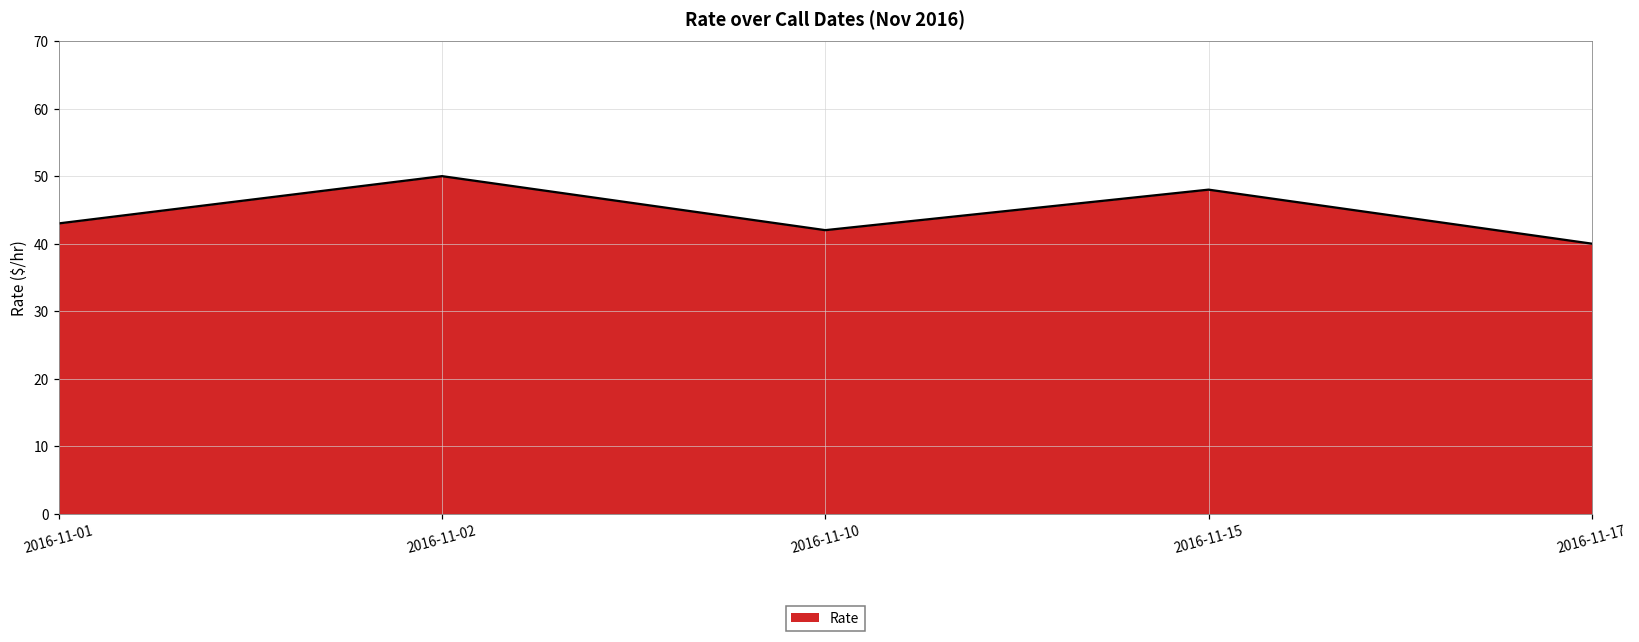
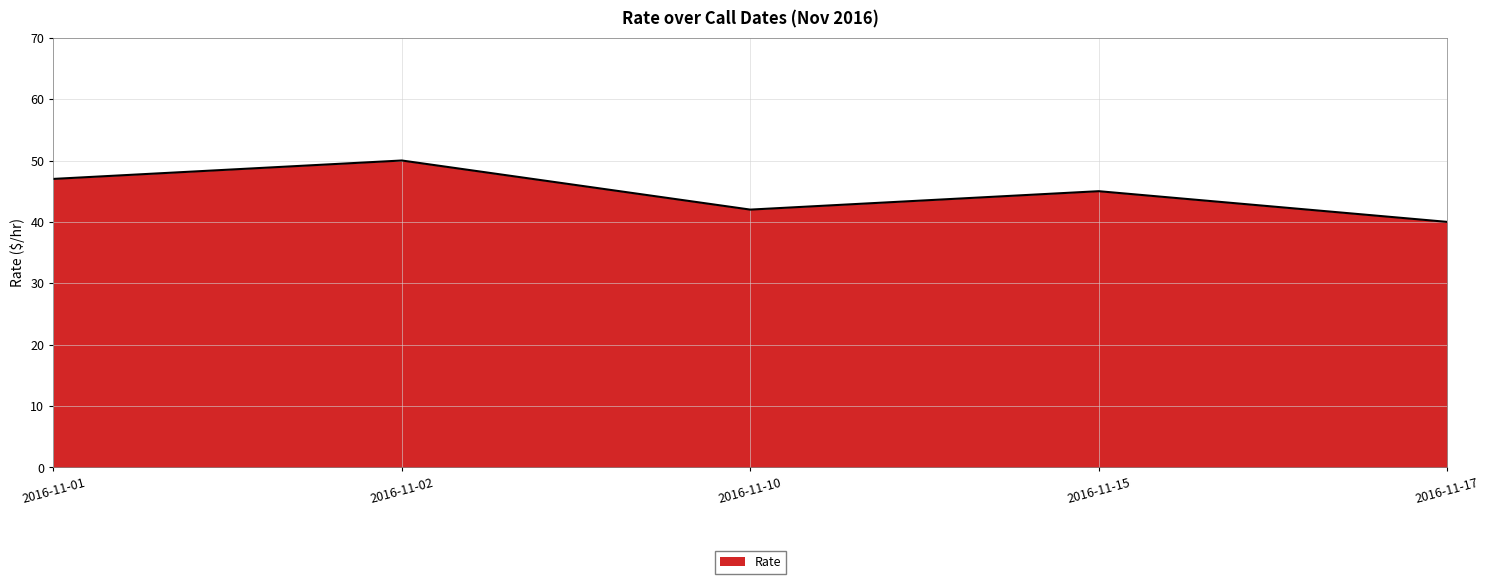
  {
-   "2016-11-01": 43,
+   "2016-11-01": 47,
    "2016-11-02": 50,
    "2016-11-10": 42,
-   "2016-11-15": 48,
+   "2016-11-15": 45,
    "2016-11-17": 40
  }
